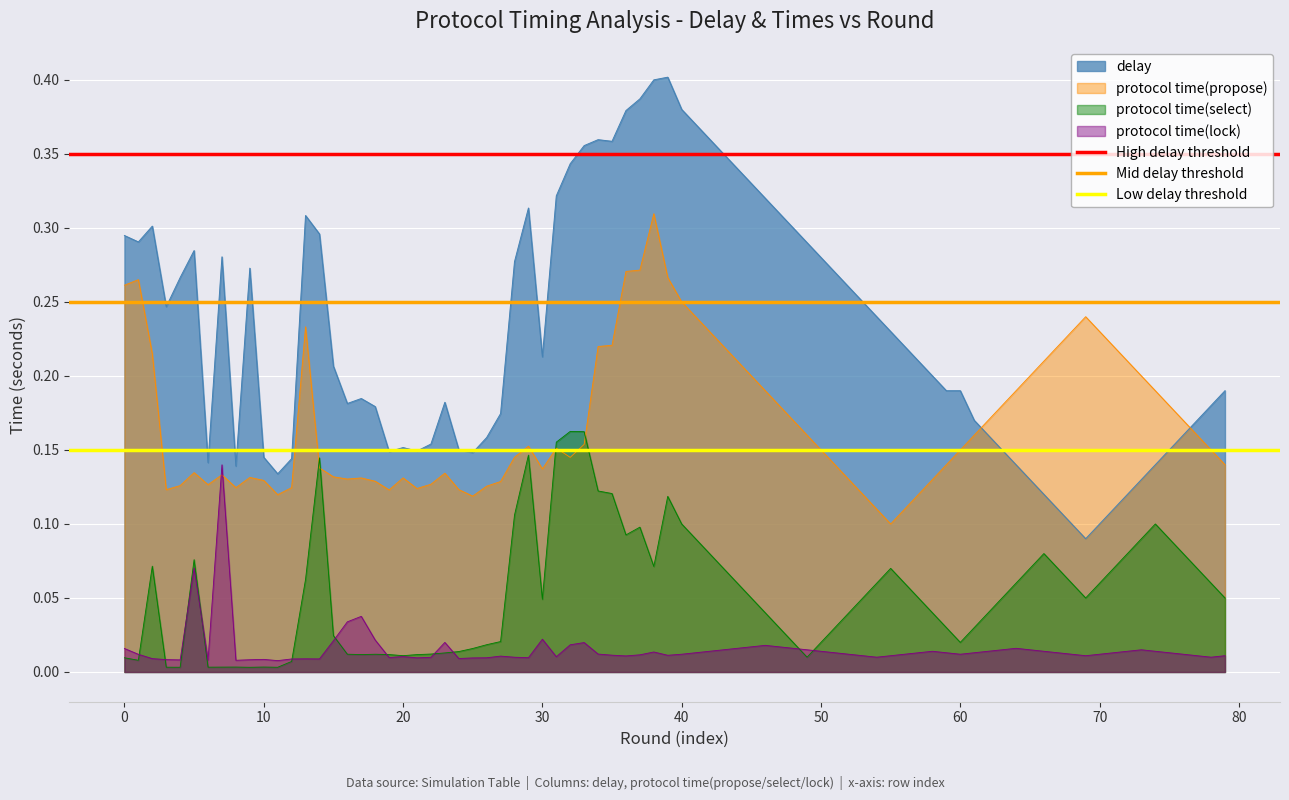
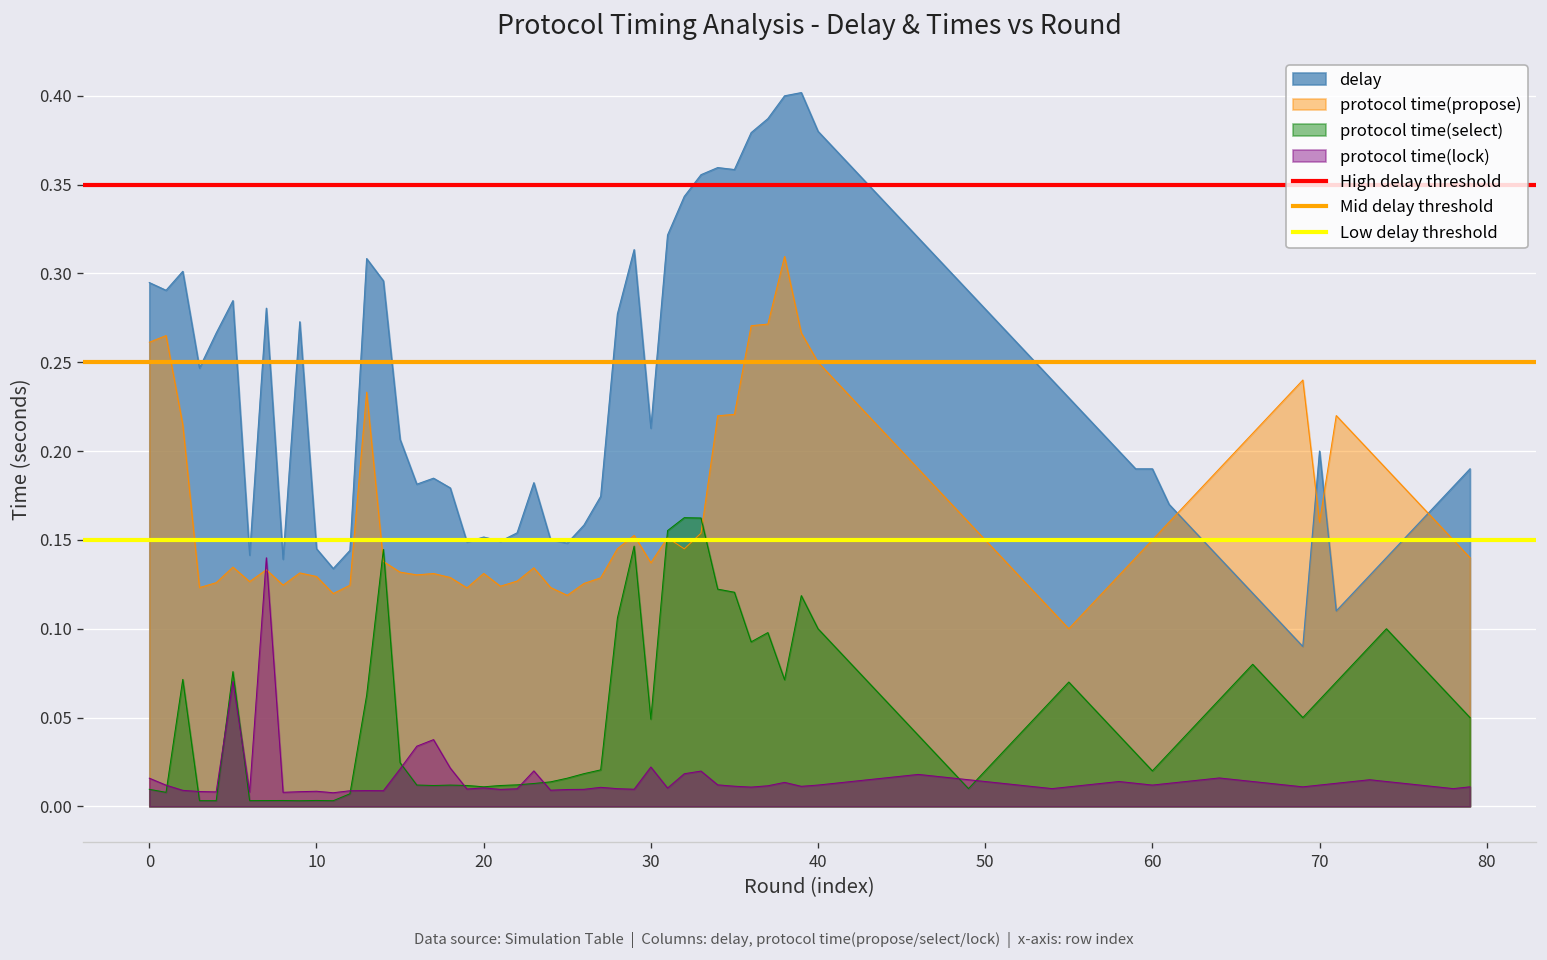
  {
    "delay": {
      "0": 0.295,
      "10": 0.145,
      "20": 0.152,
      "30": 0.213,
      "40": 0.380,
      "50": 0.280,
      "60": 0.190,
-     "70": 0.1
+     "70": 0.2
    },
    "protocol time(propose)": {
      "0": 0.26,
      "10": 0.13,
      "20": 0.13,
      "30": 0.137,
      "40": 0.25,
      "50": 0.15,
      "60": 0.15,
-     "70": 0.23
+     "70": 0.16
    },
    "protocol time(select)": {
      "0": 0.01,
      "10": 0.003,
      "30": 0.05,
      "40": 0.10,
      "50": 0.02,
      "60": 0.02,
      "70": 0.06
    },
    "protocol time(lock)": {
      "0": 0.016,
      "10": 0.01,
      "30": 0.022,
      "40": 0.012,
      "50": 0.014,
      "60": 0.012,
      "70": 0.012
    }
  }
